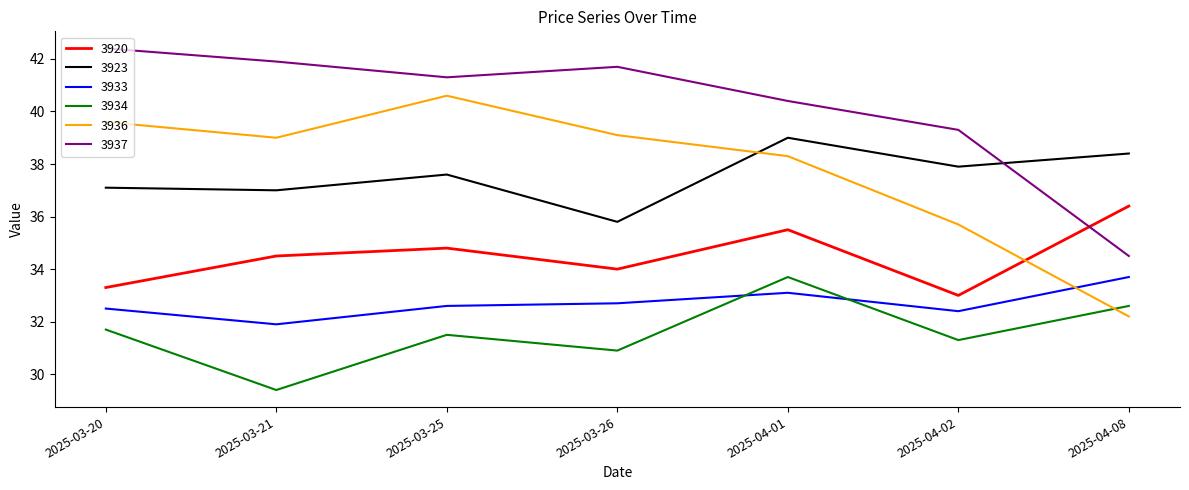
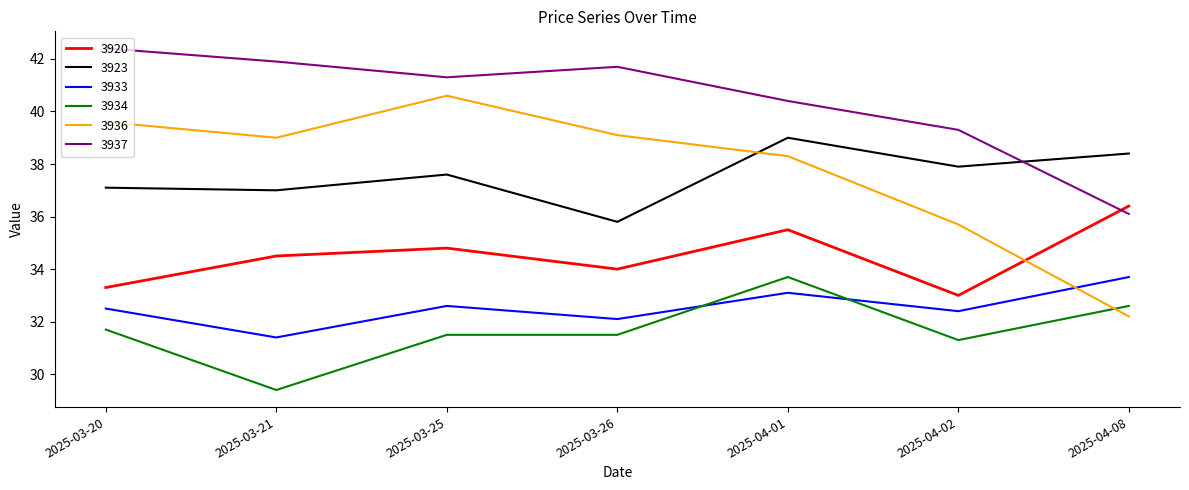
  {
    "3920": {
      "2025-03-20": 33.3,
      "2025-03-21": 34.5,
      "2025-03-25": 34.8,
      "2025-03-26": 34.0,
      "2025-04-01": 35.5,
      "2025-04-02": 33.0,
      "2025-04-08": 36.4
    },
    "3923": {
      "2025-03-20": 37.1,
      "2025-03-21": 37.0,
      "2025-03-25": 37.6,
      "2025-03-26": 35.8,
      "2025-04-01": 39.0,
      "2025-04-02": 37.9,
      "2025-04-08": 38.4
    },
    "3933": {
      "2025-03-20": 32.5,
-     "2025-03-21": 31.9,
+     "2025-03-21": 31.4,
      "2025-03-25": 32.6,
-     "2025-03-26": 32.7,
+     "2025-03-26": 32.1,
      "2025-04-01": 33.1,
      "2025-04-02": 32.4,
      "2025-04-08": 33.7
    },
    "3934": {
      "2025-03-20": 31.7,
      "2025-03-21": 29.4,
      "2025-03-25": 31.5,
-     "2025-03-26": 30.9,
+     "2025-03-26": 31.5,
      "2025-04-01": 33.7,
      "2025-04-02": 31.3,
      "2025-04-08": 32.6
    },
    "3936": {
      "2025-03-21": 39.0,
      "2025-03-25": 40.6,
      "2025-03-26": 39.1,
      "2025-04-01": 38.3,
      "2025-04-02": 35.7,
      "2025-04-08": 32.2
    },
    "3937": {
      "2025-03-21": 41.9,
      "2025-03-25": 41.3,
      "2025-03-26": 41.7,
      "2025-04-01": 40.4,
      "2025-04-02": 39.3,
-     "2025-04-08": 34.5
+     "2025-04-08": 36.1
    }
  }
